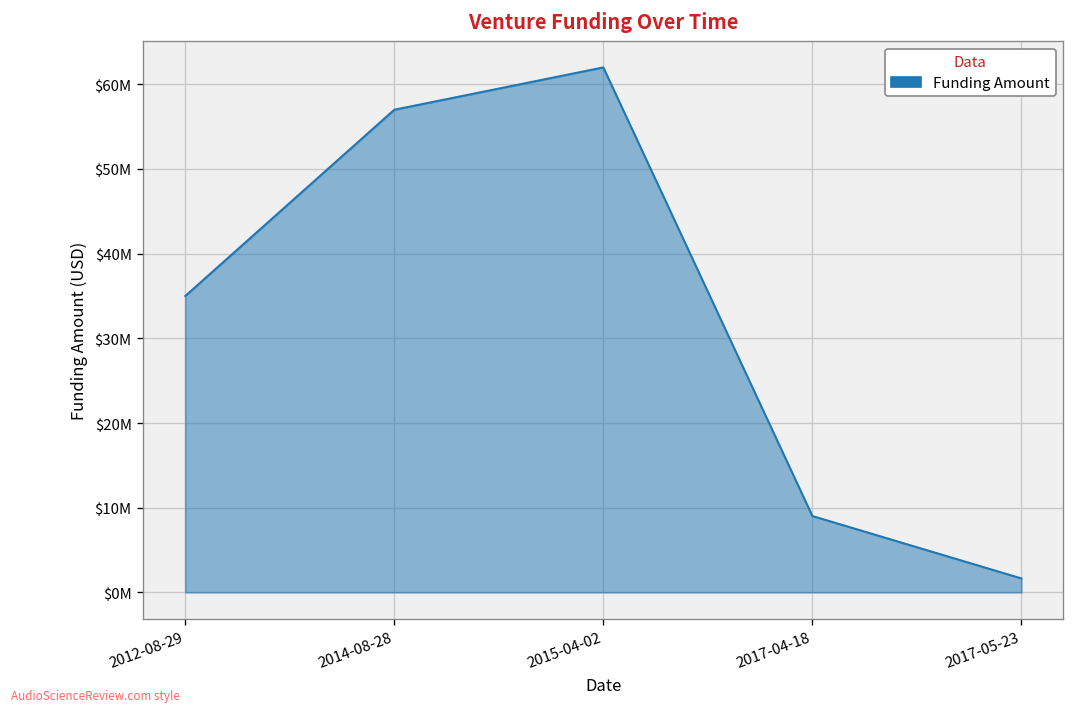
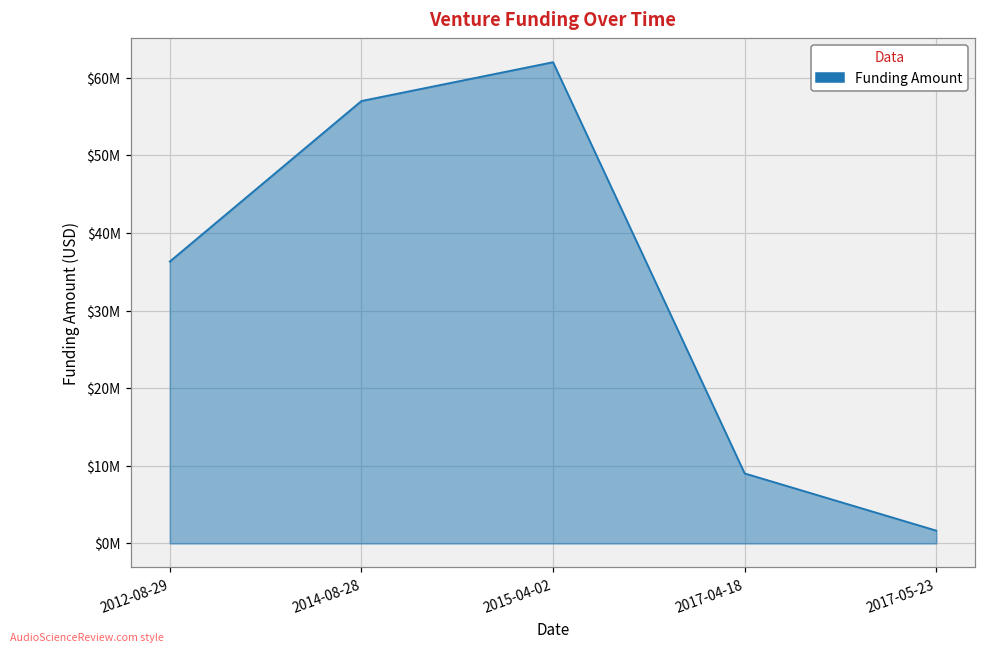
  {
-   "2012-08-29": "$35000000",
+   "2012-08-29": "$36000000",
    "2014-08-28": "$57000000",
    "2015-04-02": "$62000000",
    "2017-04-18": "$9000000",
    "2017-05-23": "$2000000"
  }
